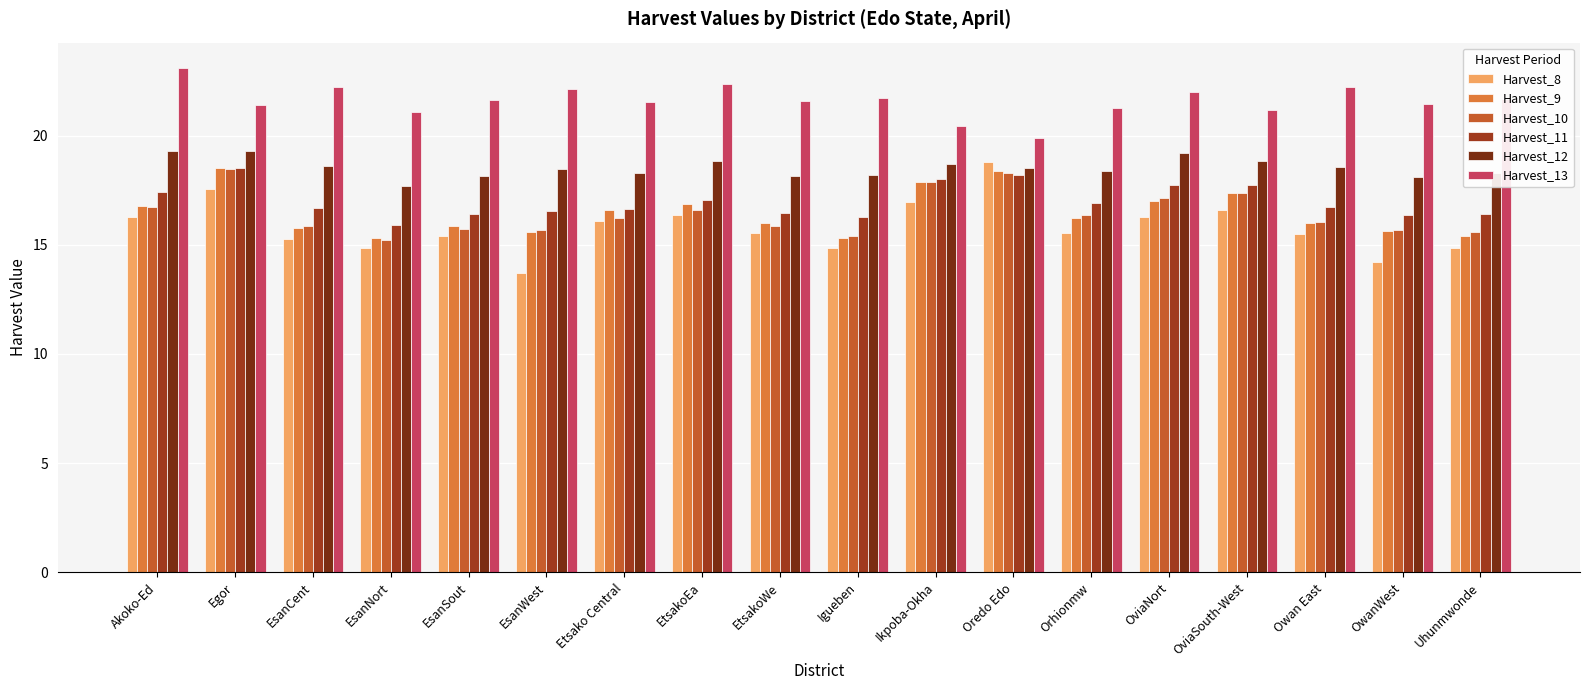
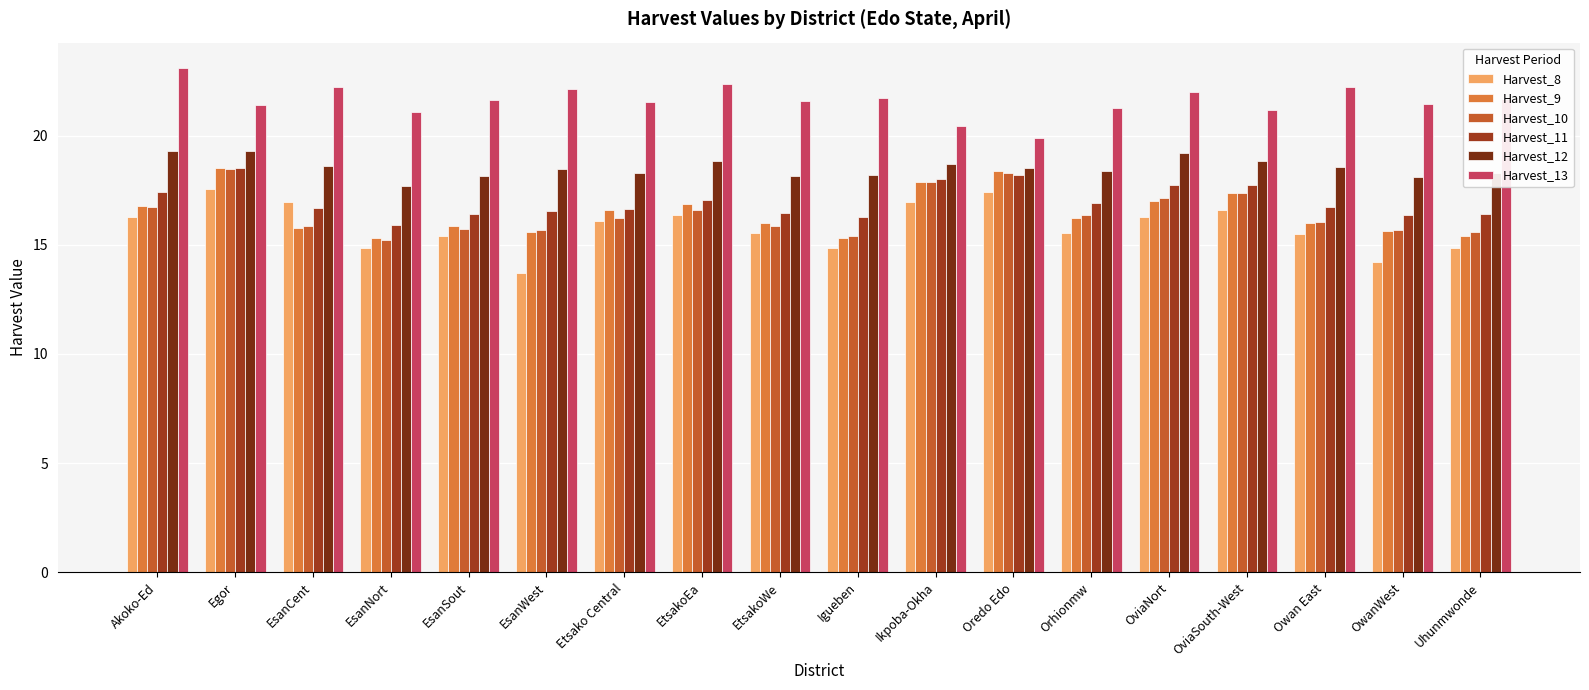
  {
    "Harvest_8": {
      "Akoko-Ed": 16.3,
      "Egor": 17.6,
-     "EsanCent": 15.3,
+     "EsanCent": 17.0,
      "EsanNort": 14.9,
      "EsanSout": 15.4,
      "EsanWest": 13.7,
      "Etsako Central": 16.1,
      "EtsakoEa": 16.3,
      "EtsakoWe": 15.5,
      "Igueben": 14.8,
      "Ikpoba-Okha": 17.0,
-     "Oredo Edo": 18.8,
+     "Oredo Edo": 17.4,
      "Orhionmw": 15.5,
      "OviaNort": 16.3,
      "OviaSouth-West": 16.6,
      "Owan East": 15.5,
      "OwanWest": 14.2,
      "Uhunmwonde": 14.8
    }
  }
